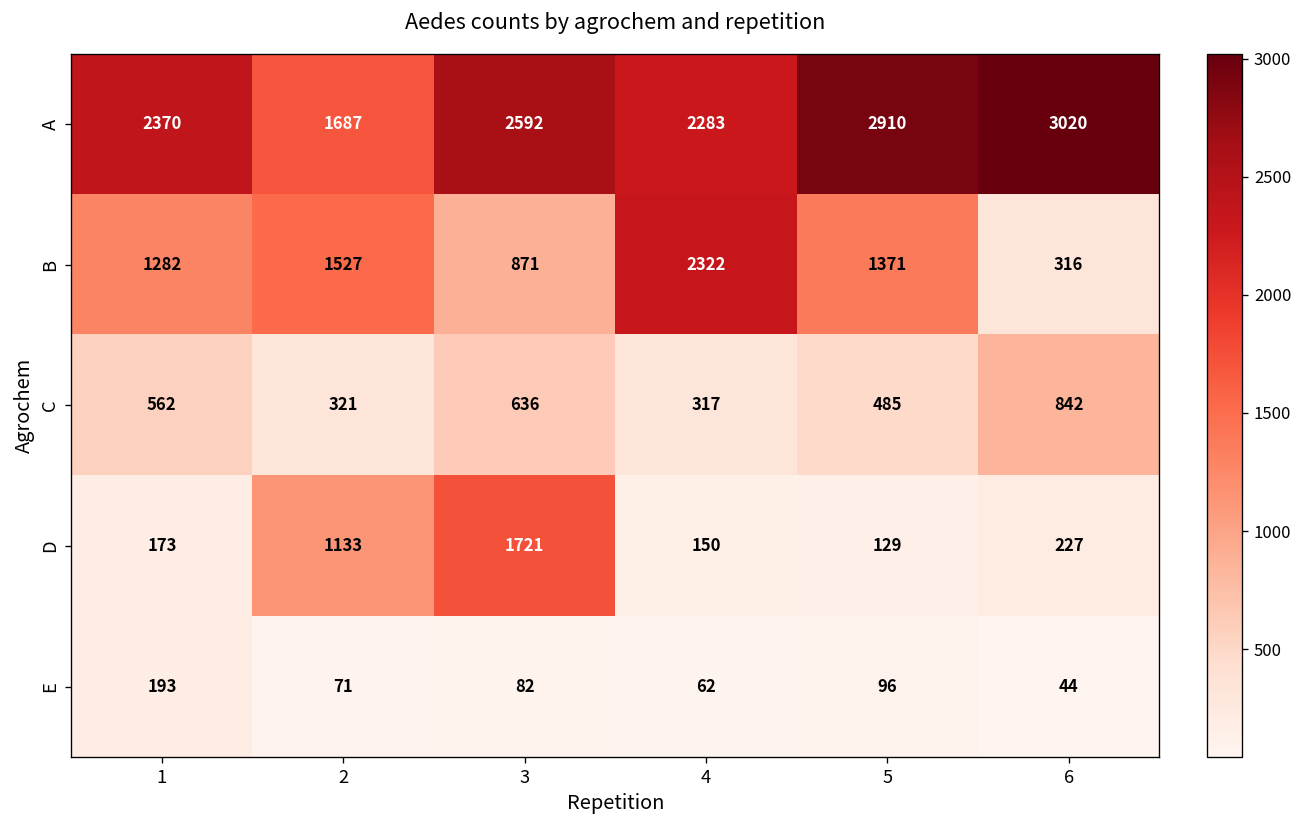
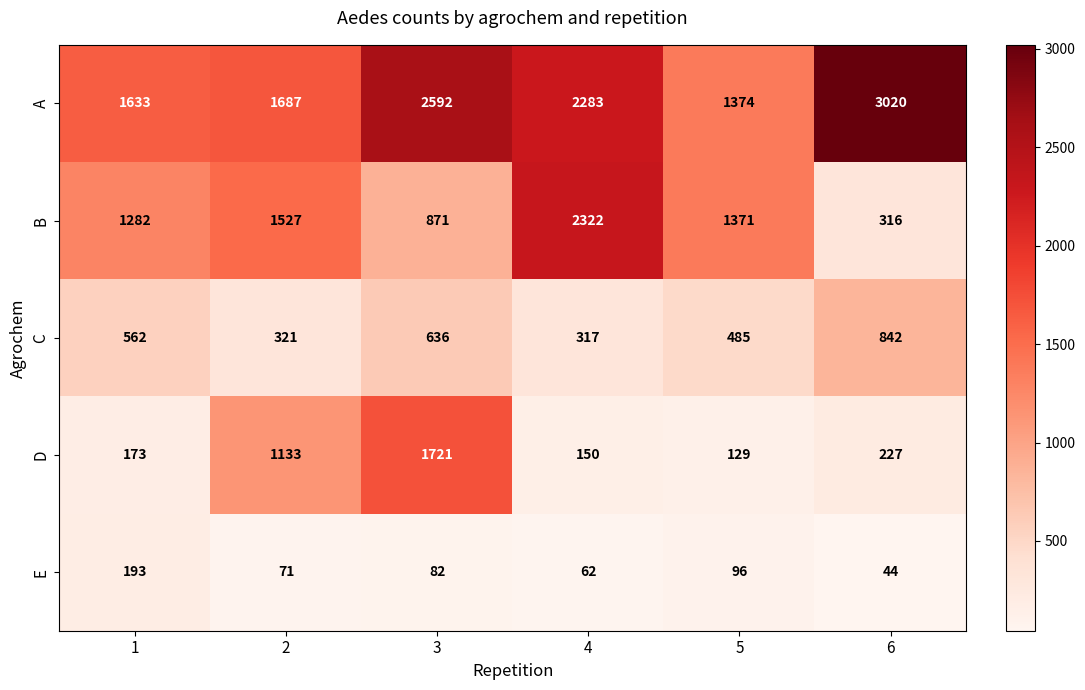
  {
    "A": {
-     "1": 2370,
+     "1": 1633,
      "2": 1687,
      "3": 2592,
      "4": 2283,
-     "5": 2910,
+     "5": 1374,
      "6": 3020
    },
    "B": {
      "1": 1282,
      "2": 1527,
      "3": 871,
      "4": 2322,
      "5": 1371,
      "6": 316
    },
    "C": {
      "1": 562,
      "2": 321,
      "3": 636,
      "4": 317,
      "5": 485,
      "6": 842
    },
    "D": {
      "1": 173,
      "2": 1133,
      "3": 1721,
      "4": 150,
      "5": 129,
      "6": 227
    },
    "E": {
      "1": 193,
      "2": 71,
      "3": 82,
      "4": 62,
      "5": 96,
      "6": 44
    }
  }
